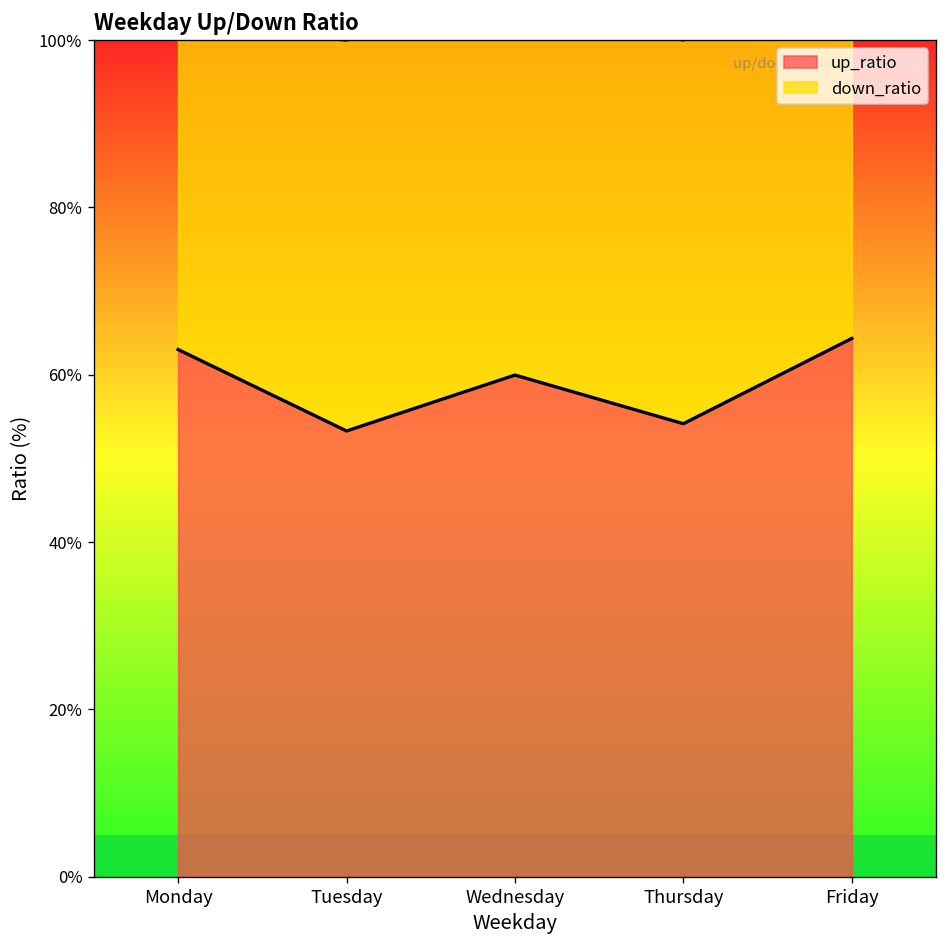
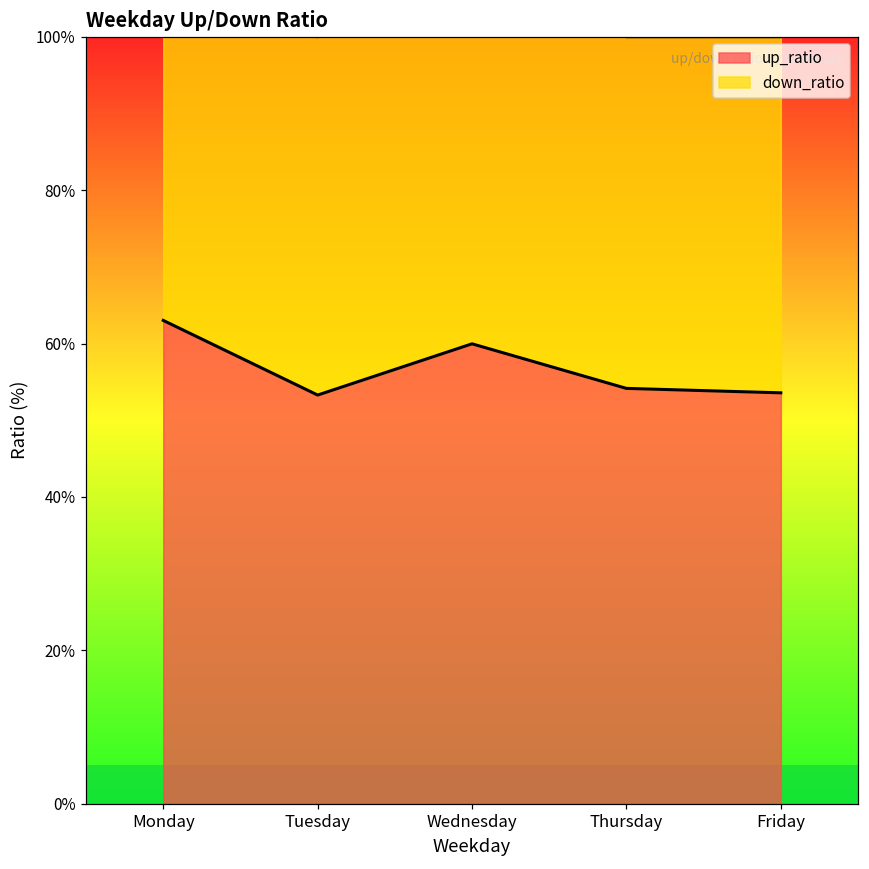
  {
    "up_ratio": {
      "Monday": "63%",
      "Tuesday": "53%",
      "Wednesday": "60%",
      "Thursday": "54%",
-     "Friday": "64%"
+     "Friday": "54%"
    },
    "down_ratio": {
      "Tuesday": "47%",
      "Thursday": "46%"
    }
  }
